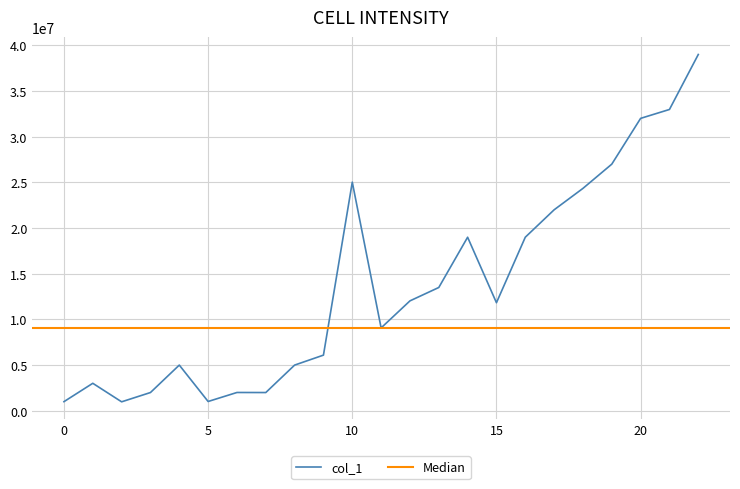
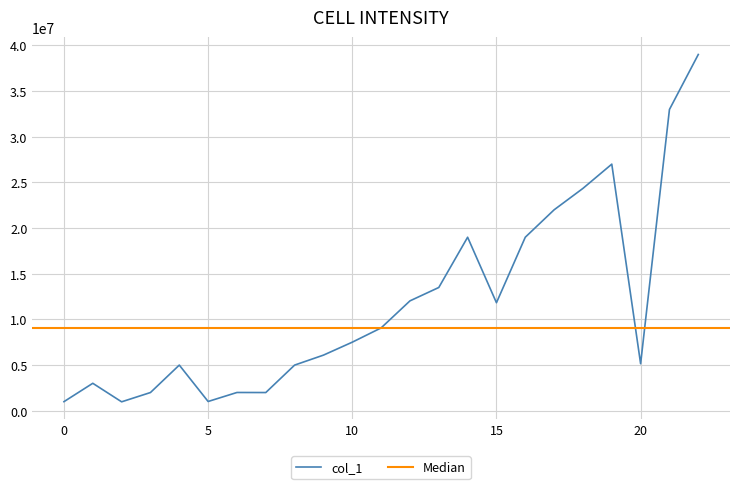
  {
    "0": 1000000,
    "5": 1000000,
-   "10": 25000000,
+   "10": 8000000,
    "15": 12000000,
-   "20": 32000000
+   "20": 5000000
  }
